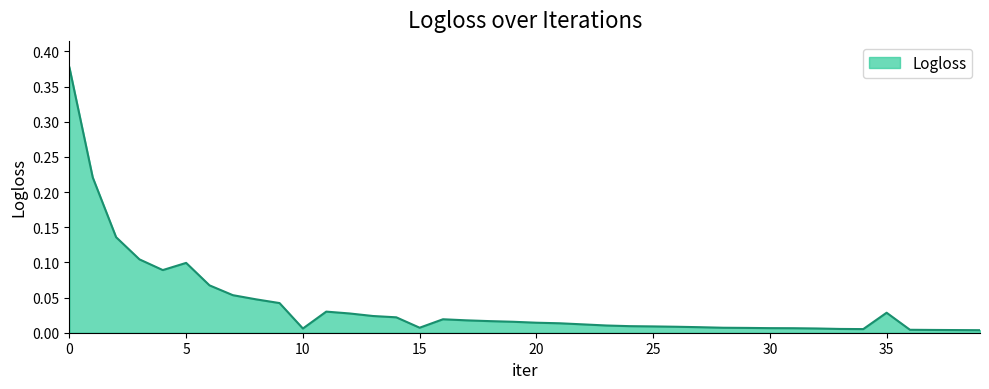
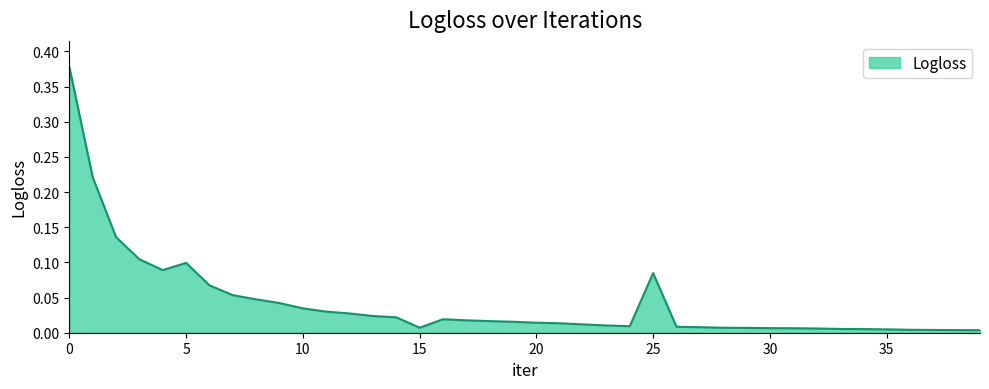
  {
    "0": 0.38,
    "5": 0.10,
-   "10": 0.01,
+   "10": 0.03,
    "15": 0.01,
    "20": 0.01,
-   "25": 0.01,
+   "25": 0.08,
    "30": 0.01,
-   "35": 0.03
+   "35": 0.00
  }
